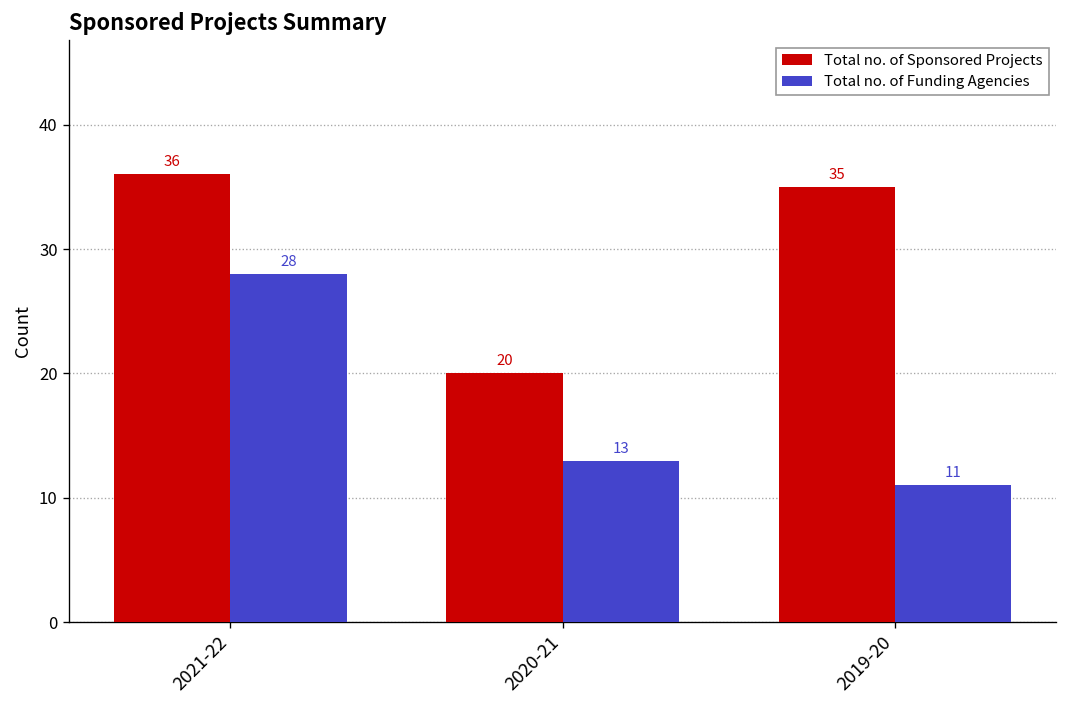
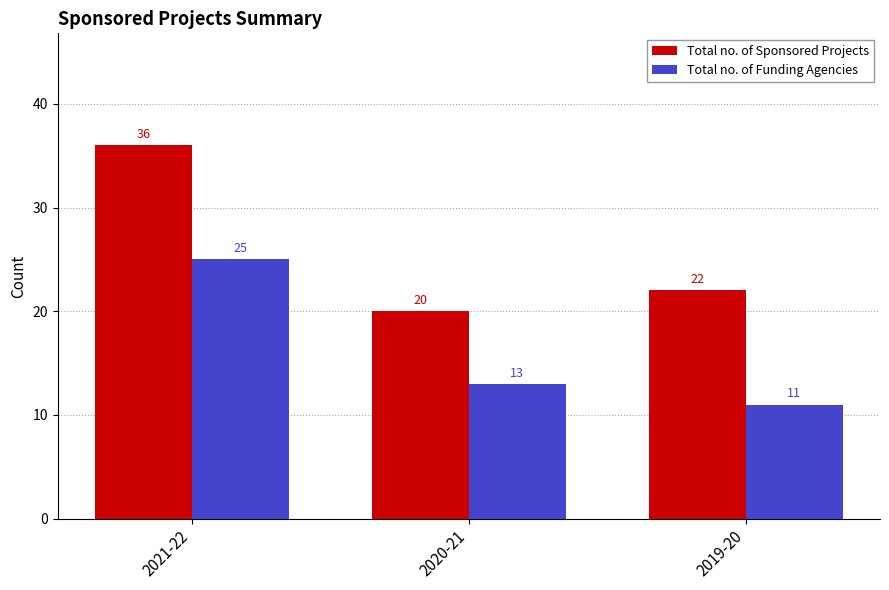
  {
    "Total no. of Sponsored Projects": {
      "2021-22": 36,
      "2020-21": 20,
-     "2019-20": 35
+     "2019-20": 22
    },
    "Total no. of Funding Agencies": {
-     "2021-22": 28,
+     "2021-22": 25,
      "2020-21": 13,
      "2019-20": 11
    }
  }
